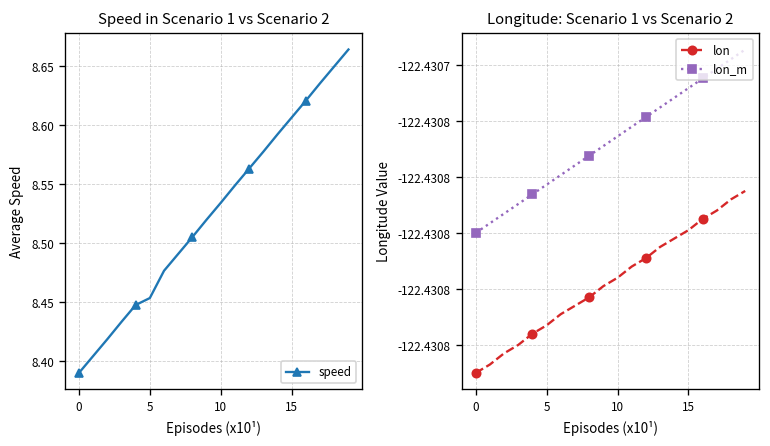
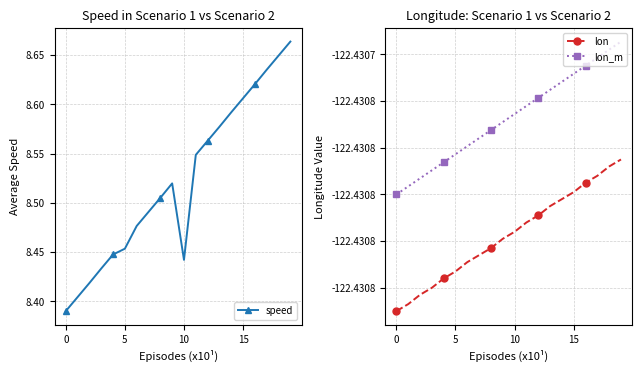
  {
    "Speed in Scenario 1 vs Scenario 2": {
      "0": 8.39,
      "5": 8.45,
-     "10": 8.53,
+     "10": 8.44,
      "15": 8.61
    }
  }
